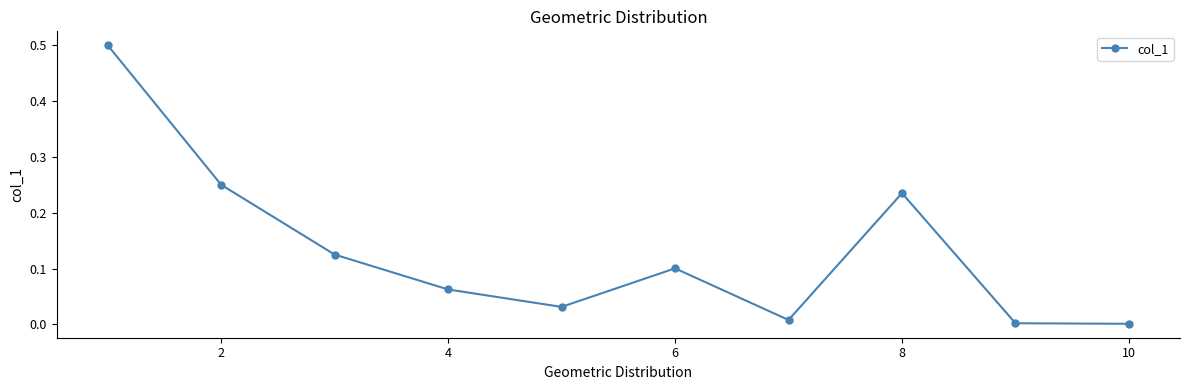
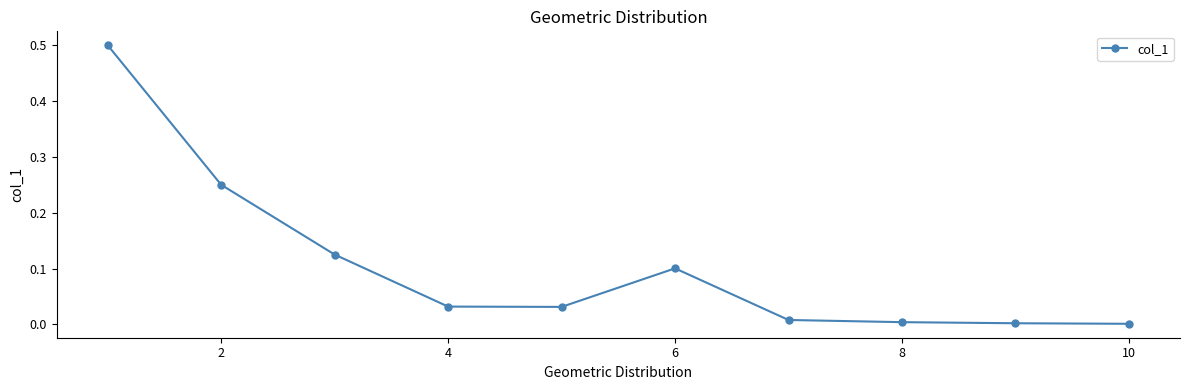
  {
    "2": 0.25,
-   "4": 0.06,
+   "4": 0.03,
    "6": 0.10,
-   "8": 0.24,
+   "8": 0.00,
    "10": 0.00
  }
